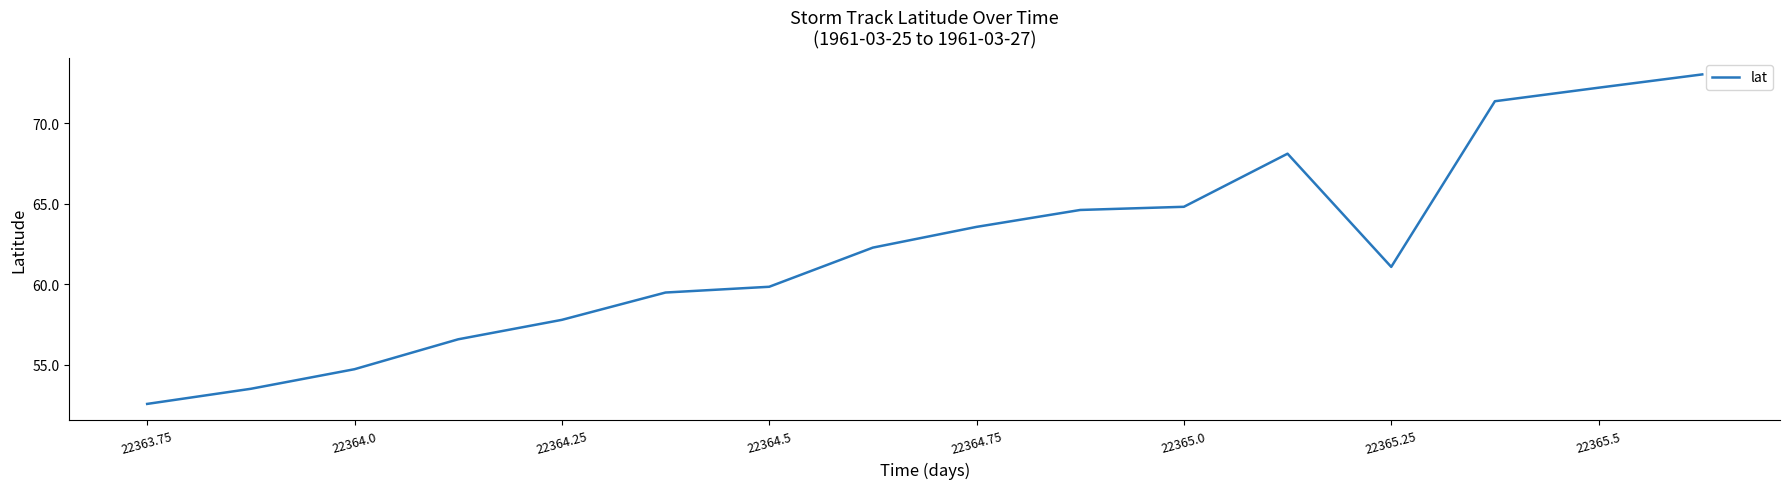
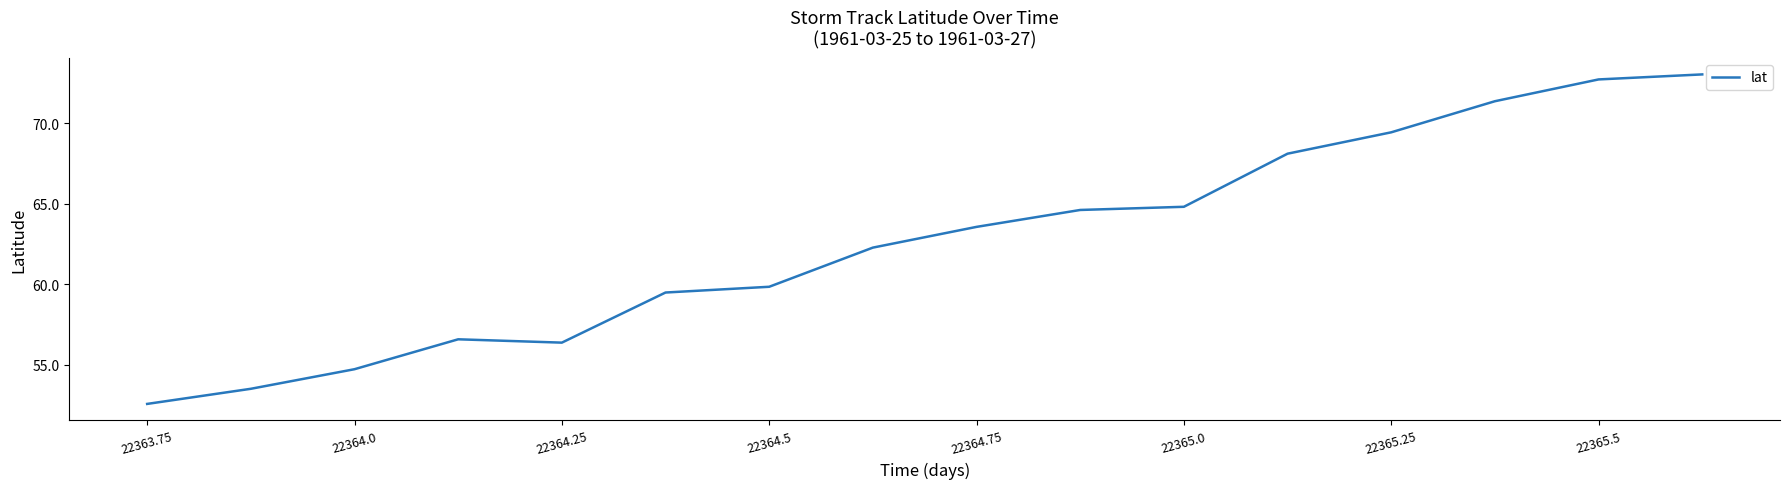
  {
    "22363.75": 52.6,
    "22364.0": 54.7,
-   "22364.25": 57.8,
+   "22364.25": 56.4,
    "22364.5": 59.8,
    "22364.75": 63.6,
    "22365.0": 64.8,
-   "22365.25": 61.1,
-   "22365.5": 72.2
+   "22365.25": 69.4,
+   "22365.5": 72.7
  }
